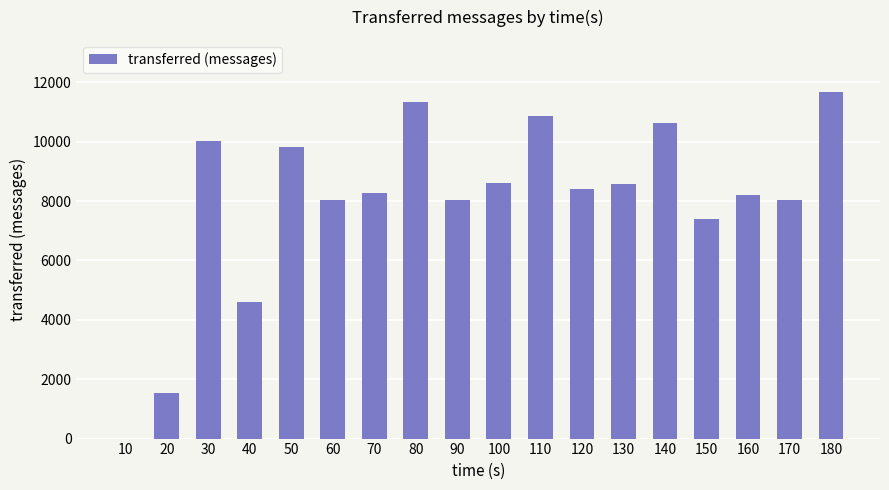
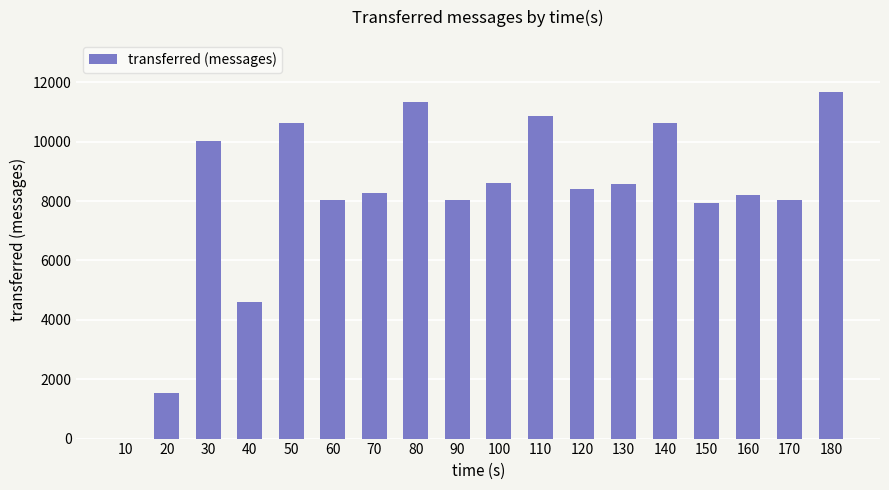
  {
    "10": 0,
    "20": 1500,
    "30": 10000,
    "40": 4600,
-   "50": 9800,
+   "50": 10600,
    "60": 8000,
    "70": 8300,
    "80": 11400,
    "90": 8000,
    "100": 8600,
    "110": 10900,
    "120": 8400,
    "130": 8600,
    "140": 10600,
-   "150": 7400,
+   "150": 7900,
    "160": 8200,
    "170": 8000,
    "180": 11700
  }
